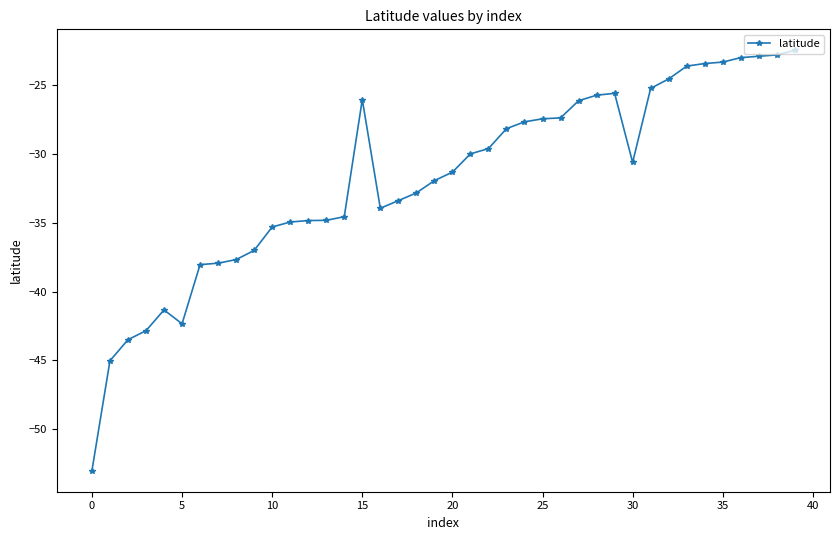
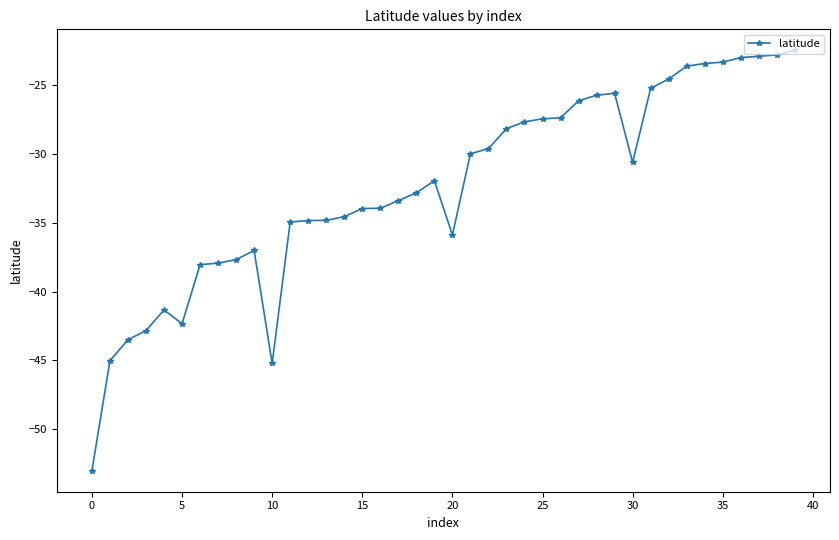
  {
    "0": -53.0,
    "5": -42.3,
-   "10": -35.3,
-   "15": -26.0,
-   "20": -31.3,
+   "10": -45.2,
+   "15": -34.0,
+   "20": -35.9,
    "25": -27.5,
    "30": -30.6,
    "35": -23.3
  }
